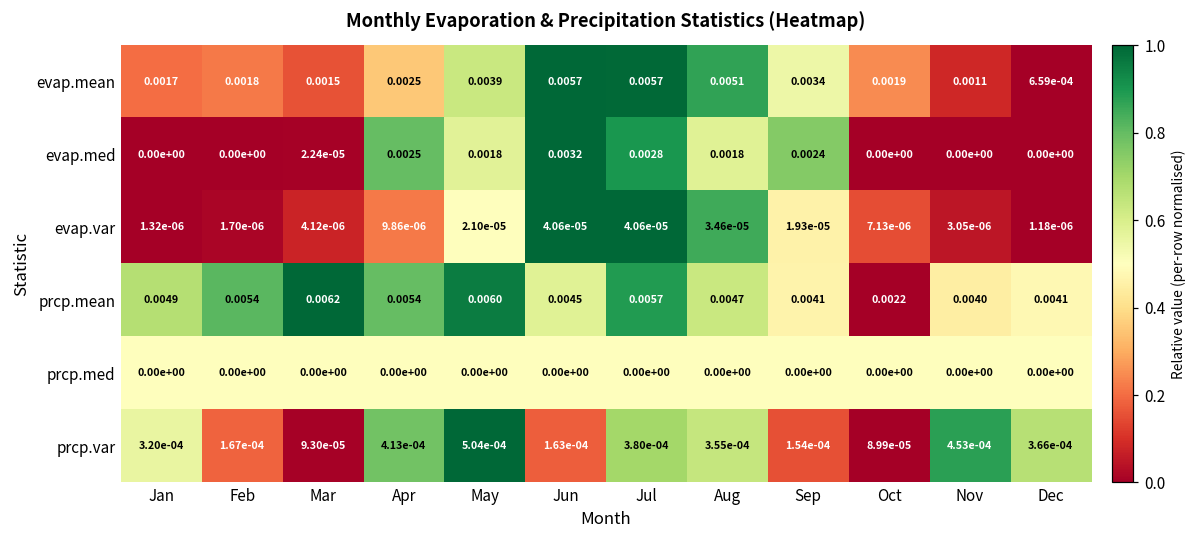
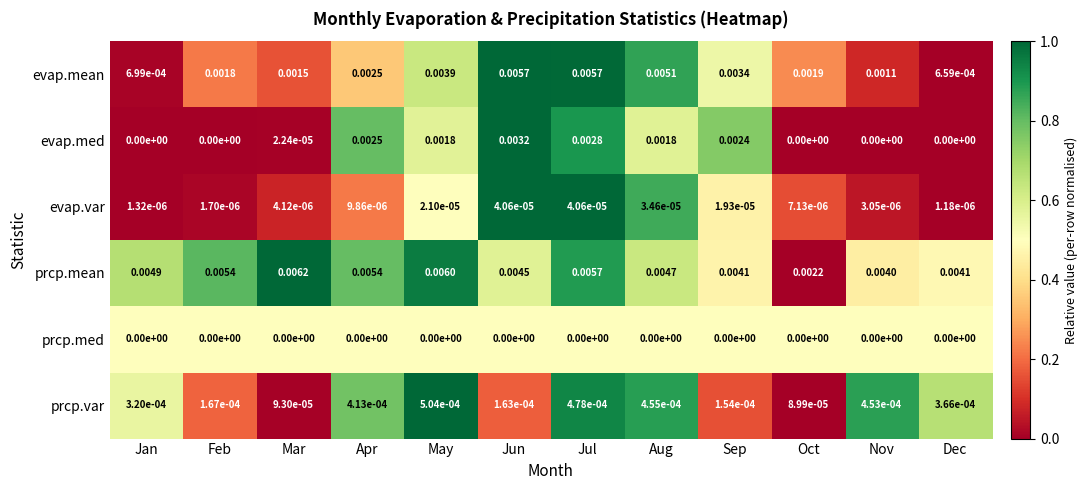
  {
    "evap.mean": {
-     "Jan": "0.0017",
+     "Jan": "6.99e-04",
      "Feb": "0.0018",
      "Mar": "0.0015",
      "Apr": "0.0025",
      "May": "0.0039",
      "Jun": "0.0057",
      "Jul": "0.0057",
      "Aug": "0.0051",
      "Sep": "0.0034",
      "Oct": "0.0019",
      "Nov": "0.0011",
      "Dec": "6.59e-04"
    },
    "evap.med": {
      "Jan": "0.00e+00",
      "Feb": "0.00e+00",
      "Mar": "2.24e-05",
      "Apr": "0.0025",
      "May": "0.0018",
      "Jun": "0.0032",
      "Jul": "0.0028",
      "Aug": "0.0018",
      "Sep": "0.0024",
      "Oct": "0.00e+00",
      "Nov": "0.00e+00",
      "Dec": "0.00e+00"
    },
    "evap.var": {
      "Jan": "1.32e-06",
      "Feb": "1.70e-06",
      "Mar": "4.12e-06",
      "Apr": "9.86e-06",
      "May": "2.10e-05",
      "Jun": "4.06e-05",
      "Jul": "4.06e-05",
      "Aug": "3.46e-05",
      "Sep": "1.93e-05",
      "Oct": "7.13e-06",
      "Nov": "3.05e-06",
      "Dec": "1.18e-06"
    },
    "prcp.mean": {
      "Jan": "0.0049",
      "Feb": "0.0054",
      "Mar": "0.0062",
      "Apr": "0.0054",
      "May": "0.0060",
      "Jun": "0.0045",
      "Jul": "0.0057",
      "Aug": "0.0047",
      "Sep": "0.0041",
      "Oct": "0.0022",
      "Nov": "0.0040",
      "Dec": "0.0041"
    },
    "prcp.med": {
      "Jan": "0.00e+00",
      "Feb": "0.00e+00",
      "Mar": "0.00e+00",
      "Apr": "0.00e+00",
      "May": "0.00e+00",
      "Jun": "0.00e+00",
      "Jul": "0.00e+00",
      "Aug": "0.00e+00",
      "Sep": "0.00e+00",
      "Oct": "0.00e+00",
      "Nov": "0.00e+00",
      "Dec": "0.00e+00"
    },
    "prcp.var": {
      "Jan": "3.20e-04",
      "Feb": "1.67e-04",
      "Mar": "9.30e-05",
      "Apr": "4.13e-04",
      "May": "5.04e-04",
      "Jun": "1.63e-04",
-     "Jul": "3.80e-04",
-     "Aug": "3.55e-04",
+     "Jul": "4.78e-04",
+     "Aug": "4.55e-04",
      "Sep": "1.54e-04",
      "Oct": "8.99e-05",
      "Nov": "4.53e-04",
      "Dec": "3.66e-04"
    }
  }
